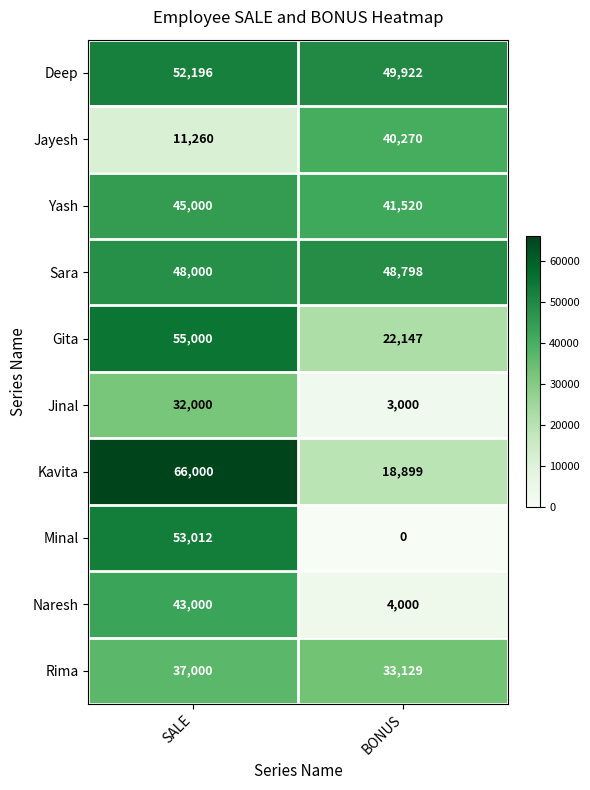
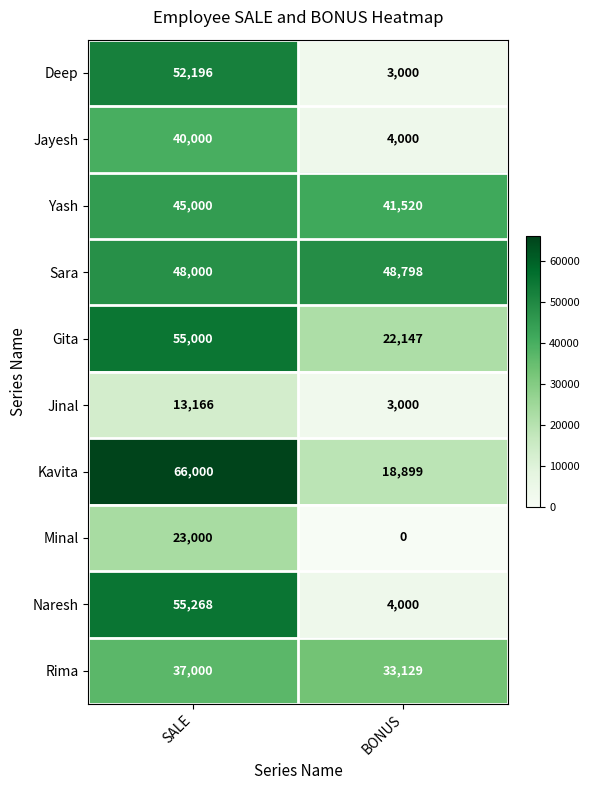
  {
    "Deep": {
      "SALE": "52,196",
-     "BONUS": "49,922"
+     "BONUS": "3,000"
    },
    "Jayesh": {
-     "SALE": "11,260",
-     "BONUS": "40,270"
+     "SALE": "40,000",
+     "BONUS": "4,000"
    },
    "Yash": {
      "SALE": "45,000",
      "BONUS": "41,520"
    },
    "Sara": {
      "SALE": "48,000",
      "BONUS": "48,798"
    },
    "Gita": {
      "SALE": "55,000",
      "BONUS": "22,147"
    },
    "Jinal": {
-     "SALE": "32,000",
+     "SALE": "13,166",
      "BONUS": "3,000"
    },
    "Kavita": {
      "SALE": "66,000",
      "BONUS": "18,899"
    },
    "Minal": {
-     "SALE": "53,012",
+     "SALE": "23,000",
      "BONUS": "0"
    },
    "Naresh": {
-     "SALE": "43,000",
+     "SALE": "55,268",
      "BONUS": "4,000"
    },
    "Rima": {
      "SALE": "37,000",
      "BONUS": "33,129"
    }
  }
